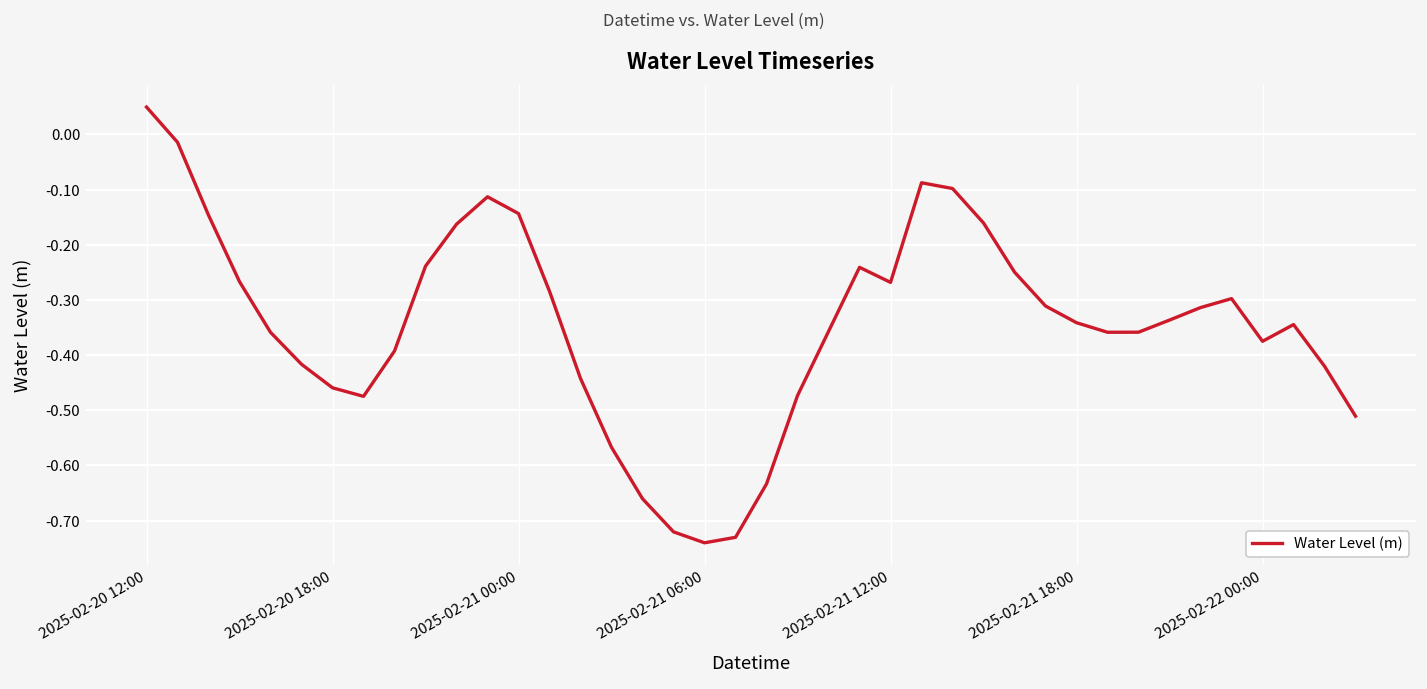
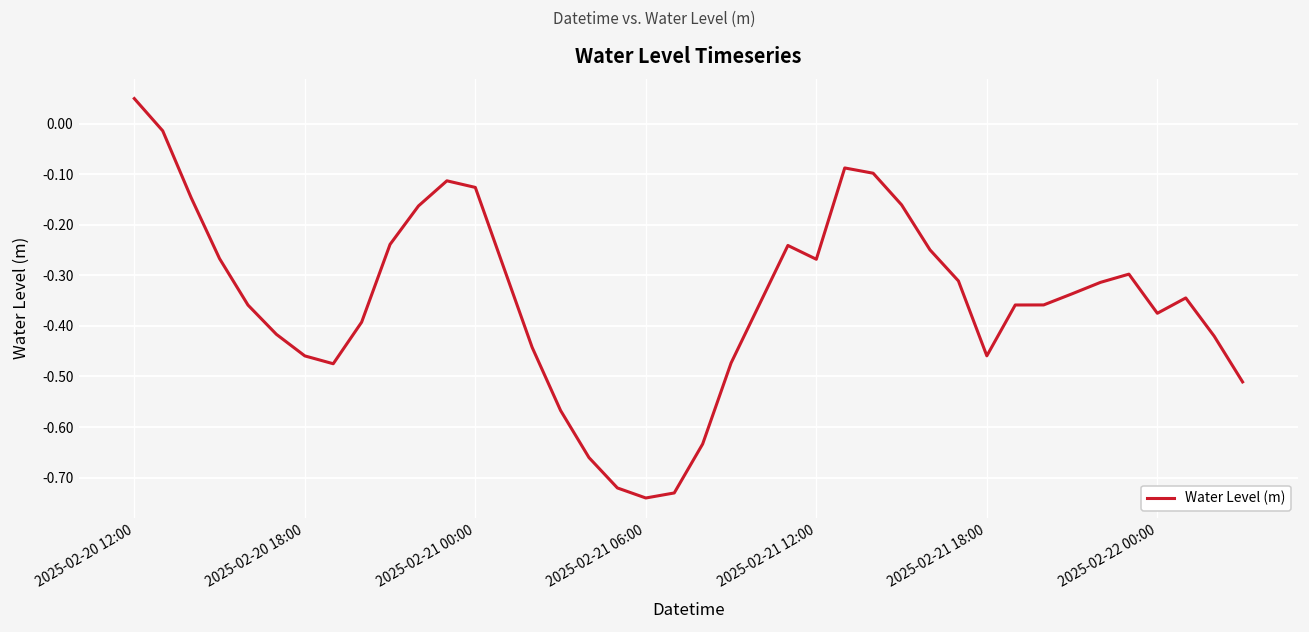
  {
    "2025-02-20 12:00": 0.05,
    "2025-02-20 18:00": -0.46,
-   "2025-02-21 00:00": -0.14,
+   "2025-02-21 00:00": -0.13,
    "2025-02-21 06:00": -0.74,
    "2025-02-21 12:00": -0.27,
-   "2025-02-21 18:00": -0.34,
+   "2025-02-21 18:00": -0.46,
    "2025-02-22 00:00": -0.37
  }
